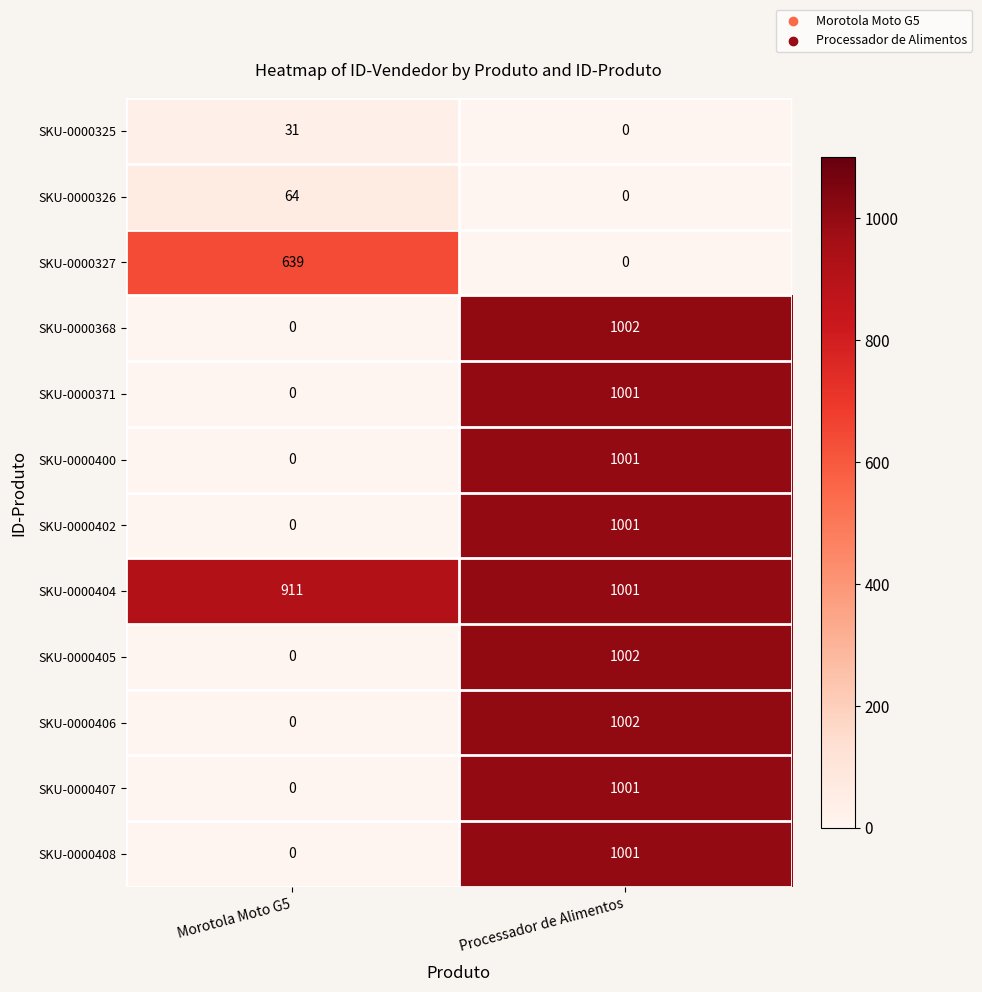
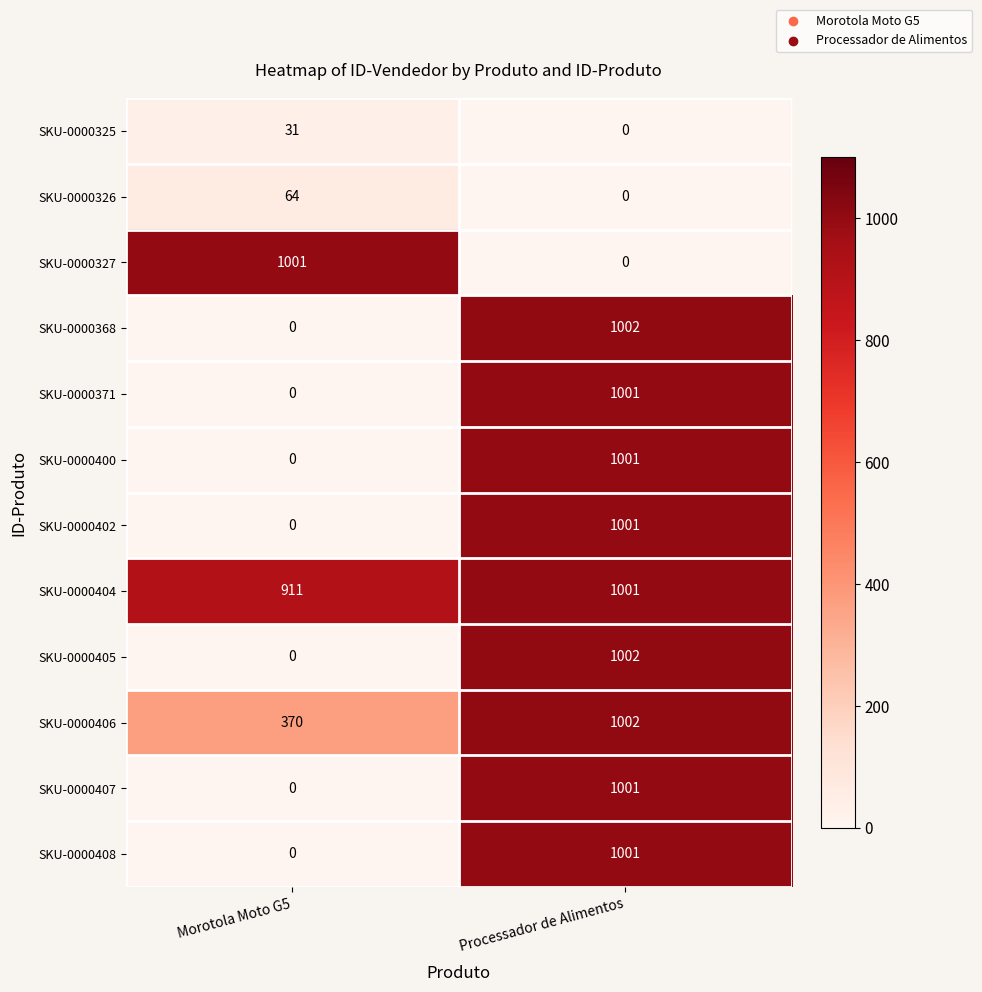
  {
    "SKU-0000325": {
      "Morotola Moto G5": 31,
      "Processador de Alimentos": 0
    },
    "SKU-0000326": {
      "Morotola Moto G5": 64,
      "Processador de Alimentos": 0
    },
    "SKU-0000327": {
-     "Morotola Moto G5": 639,
+     "Morotola Moto G5": 1001,
      "Processador de Alimentos": 0
    },
    "SKU-0000368": {
      "Morotola Moto G5": 0,
      "Processador de Alimentos": 1002
    },
    "SKU-0000371": {
      "Morotola Moto G5": 0,
      "Processador de Alimentos": 1001
    },
    "SKU-0000400": {
      "Morotola Moto G5": 0,
      "Processador de Alimentos": 1001
    },
    "SKU-0000402": {
      "Morotola Moto G5": 0,
      "Processador de Alimentos": 1001
    },
    "SKU-0000404": {
      "Morotola Moto G5": 911,
      "Processador de Alimentos": 1001
    },
    "SKU-0000405": {
      "Morotola Moto G5": 0,
      "Processador de Alimentos": 1002
    },
    "SKU-0000406": {
-     "Morotola Moto G5": 0,
+     "Morotola Moto G5": 370,
      "Processador de Alimentos": 1002
    },
    "SKU-0000407": {
      "Morotola Moto G5": 0,
      "Processador de Alimentos": 1001
    },
    "SKU-0000408": {
      "Morotola Moto G5": 0,
      "Processador de Alimentos": 1001
    }
  }
